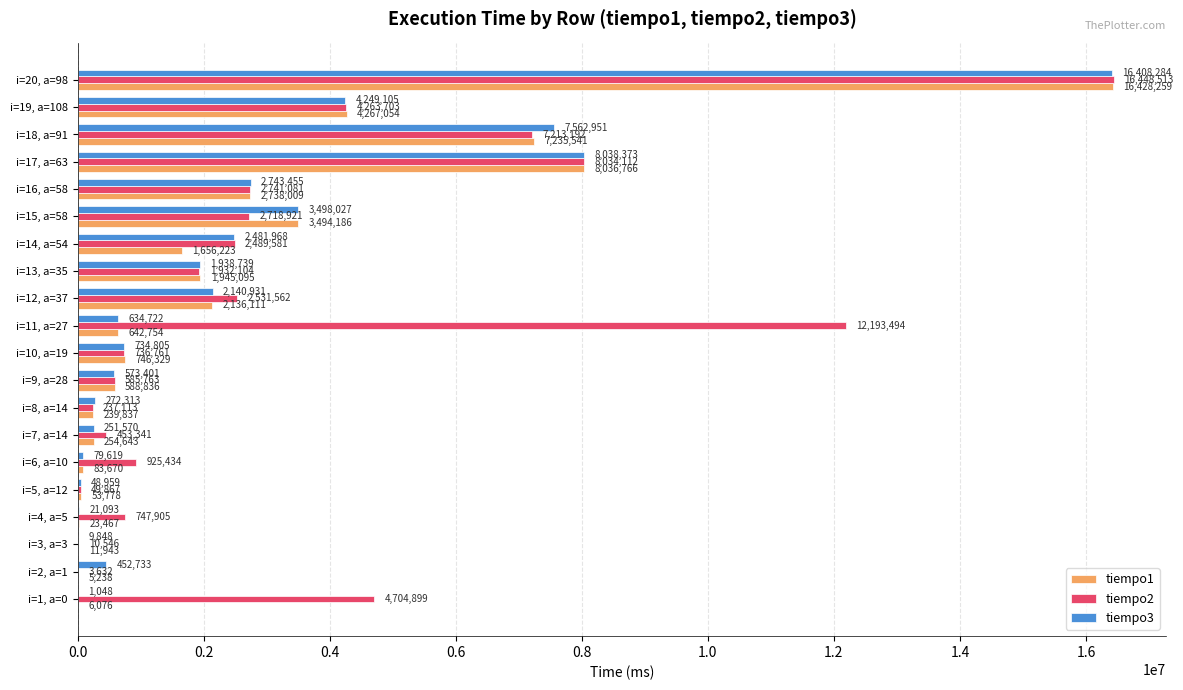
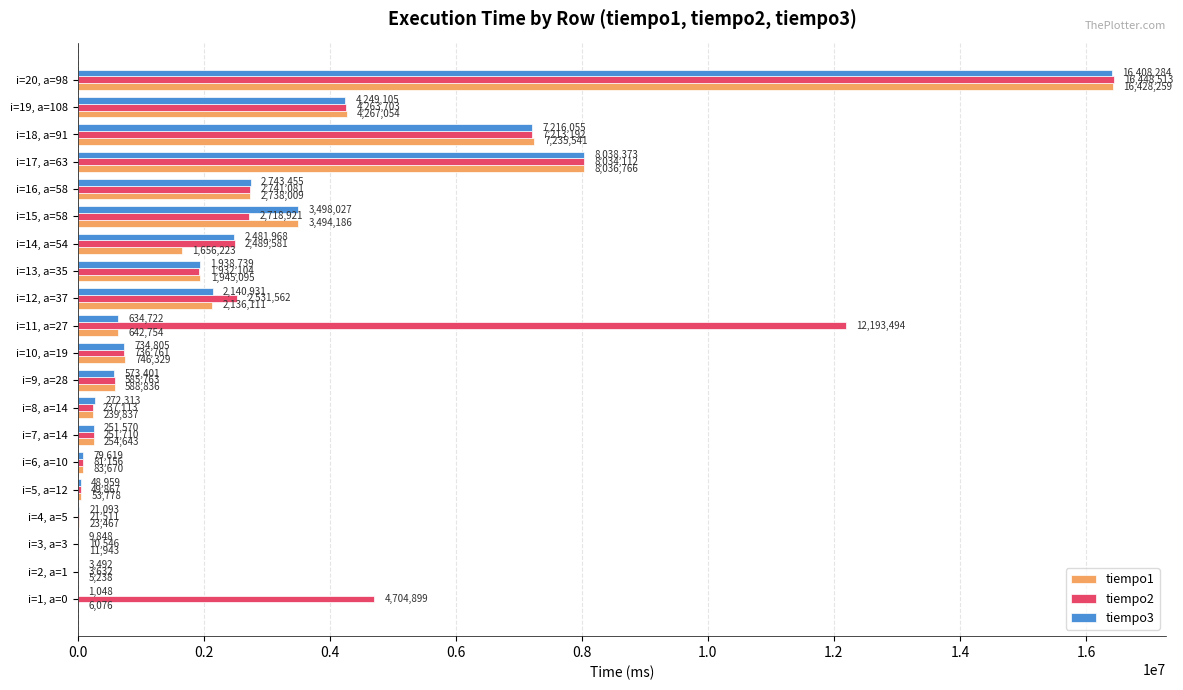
  {
    "tiempo1": {
      "i=15, a=58": "3,494,186",
      "i=14, a=54": "1,656,223",
      "i=12, a=37": "2,136,111",
      "i=11, a=27": "642,754",
      "i=6, a=10": "83,670",
      "i=4, a=5": "23,467",
      "i=1, a=0": "6,076"
    },
    "tiempo2": {
      "i=15, a=58": "2,718,921",
      "i=12, a=37": "2,531,562",
      "i=11, a=27": "12,193,494",
-     "i=7, a=14": "453,341",
-     "i=6, a=10": "925,434",
-     "i=4, a=5": "747,905",
+     "i=7, a=14": "251,710",
+     "i=6, a=10": "81,156",
+     "i=4, a=5": "21,511",
      "i=1, a=0": "4,704,899"
    },
    "tiempo3": {
-     "i=18, a=91": "7,562,951",
+     "i=18, a=91": "7,216,055",
      "i=15, a=58": "3,498,027",
      "i=12, a=37": "2,140,931",
      "i=11, a=27": "634,722",
      "i=6, a=10": "79,619",
      "i=4, a=5": "21,093",
-     "i=2, a=1": "452,733",
+     "i=2, a=1": "3,492",
      "i=1, a=0": "1,048"
    }
  }
